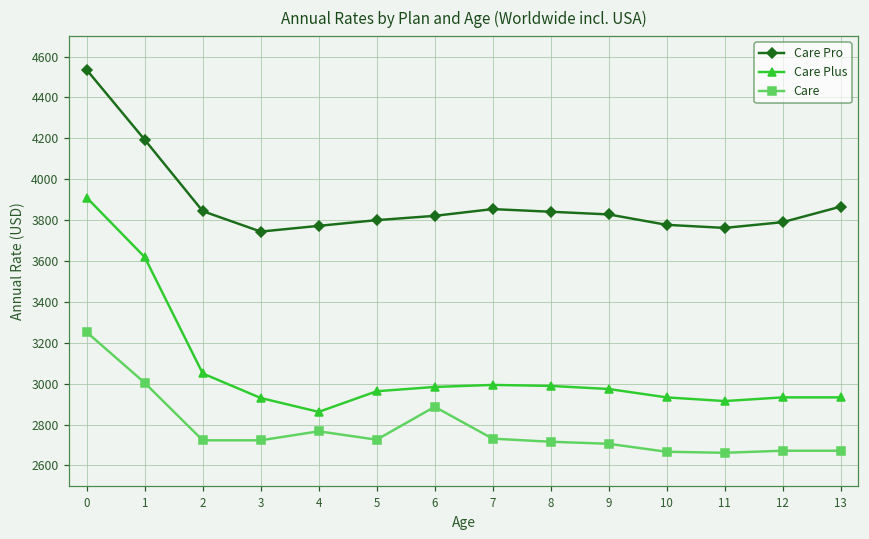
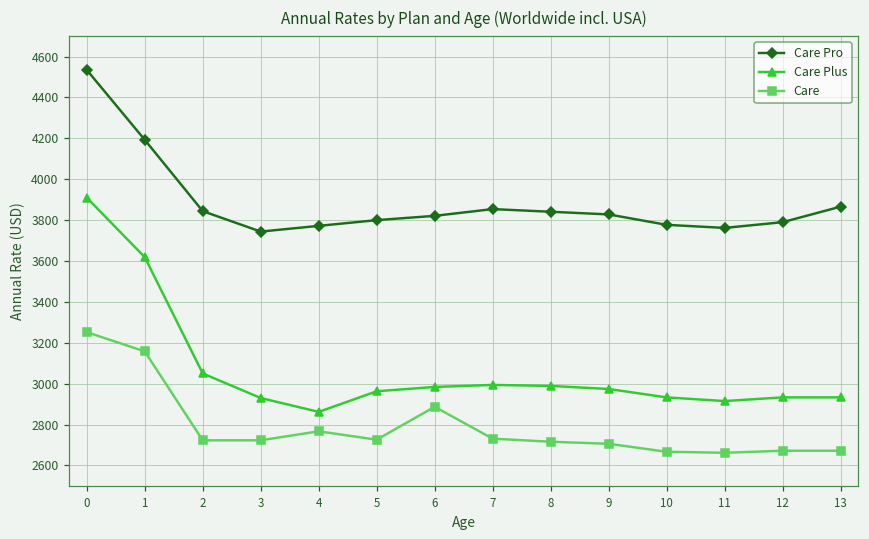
  {
    "Care Pro": {
      "0": 4540,
      "1": 4190,
      "2": 3840,
      "3": 3740,
      "4": 3770,
      "5": 3800,
      "6": 3820,
      "7": 3850,
      "8": 3840,
      "9": 3830,
      "10": 3780,
      "11": 3760,
      "12": 3790,
      "13": 3870
    },
    "Care Plus": {
      "0": 3910,
      "1": 3620,
      "2": 3050,
      "3": 2930,
      "4": 2860,
      "5": 2960,
      "6": 2980,
      "7": 2990,
      "8": 2990,
      "9": 2970,
      "10": 2930,
      "11": 2920,
      "12": 2930,
      "13": 2930
    },
    "Care": {
      "0": 3250,
-     "1": 3000,
+     "1": 3160,
      "2": 2720,
      "3": 2720,
      "4": 2770,
      "5": 2730,
      "6": 2890,
      "7": 2730,
      "8": 2720,
      "9": 2710,
      "10": 2670,
      "11": 2660,
      "12": 2670,
      "13": 2670
    }
  }
